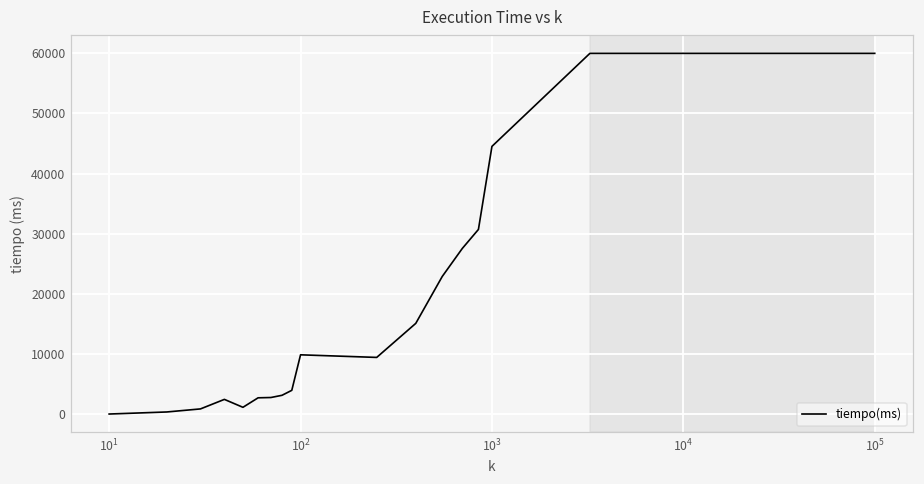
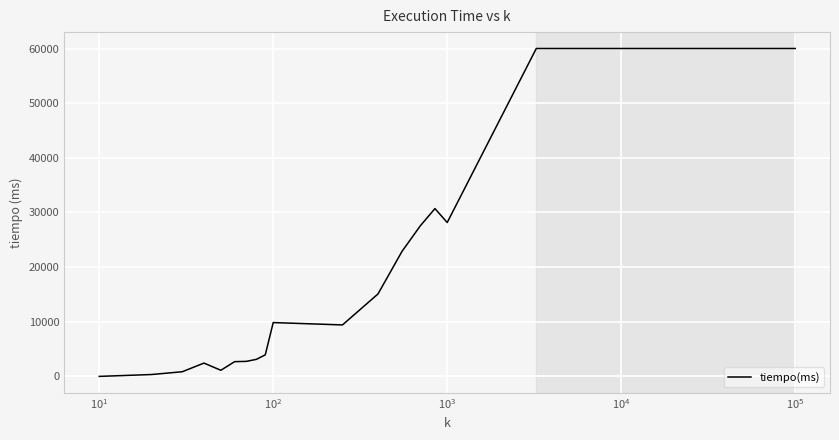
  {
    "10^1": 0,
    "10^2": 10000,
-   "10^3": 45000,
+   "10^3": 28000,
    "10^4": 60000,
    "10^5": 60000
  }
